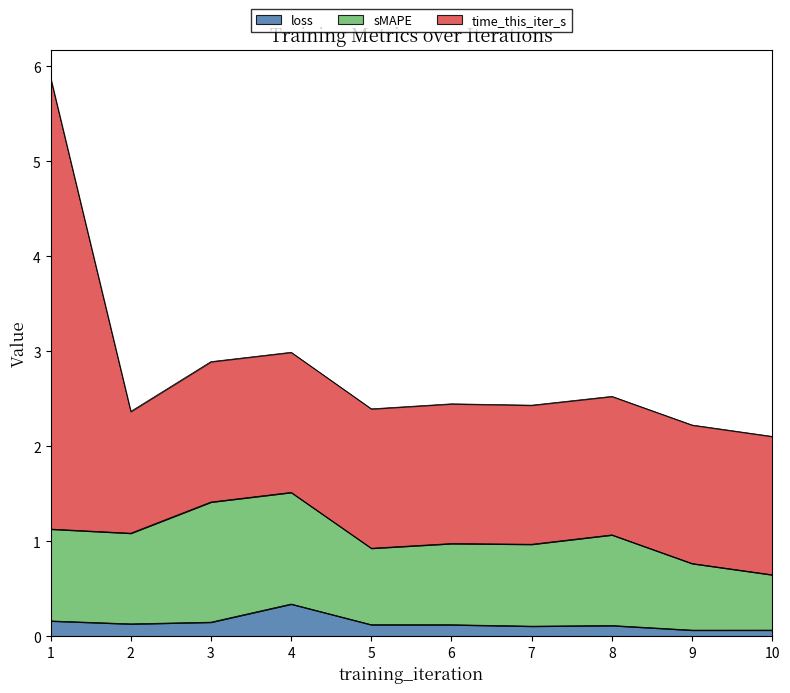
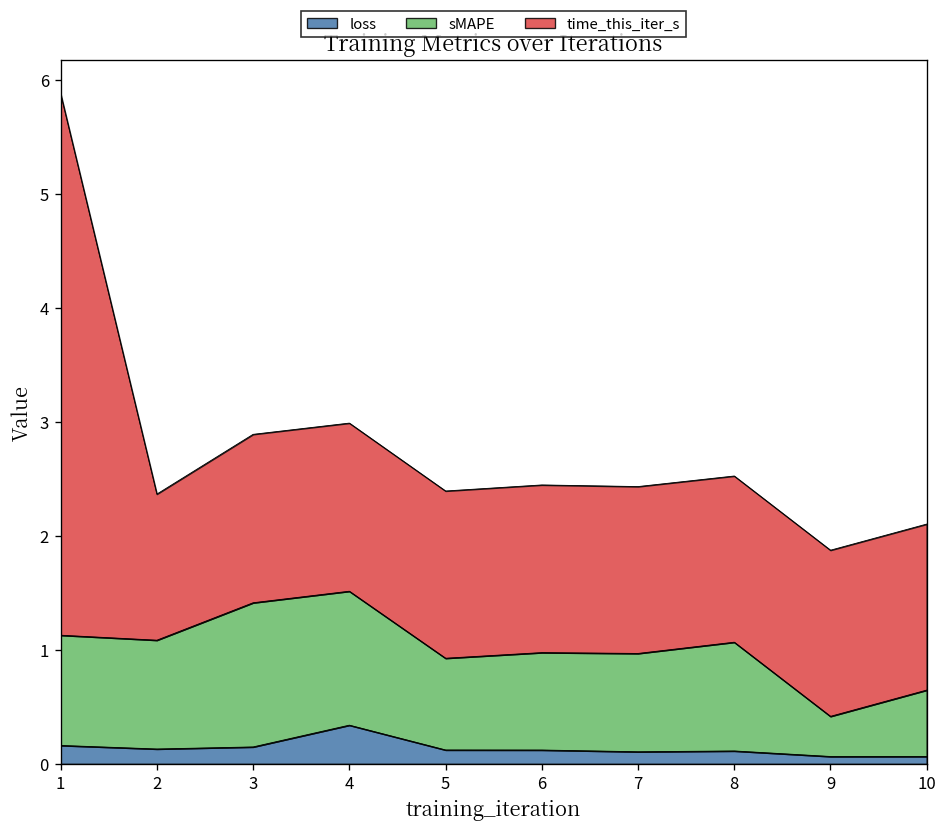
  {
    "loss": {
      "1": 0.2,
      "2": 0.1,
      "3": 0.1,
      "4": 0.3,
      "5": 0.1,
      "6": 0.1,
      "7": 0.1,
      "8": 0.1,
      "9": 0.1,
      "10": 0.1
    },
    "sMAPE": {
      "1": 1.0,
      "2": 1.0,
      "3": 1.3,
      "4": 1.2,
      "5": 0.8,
      "6": 0.9,
      "7": 0.9,
      "8": 1.0,
-     "9": 0.7,
+     "9": 0.4,
      "10": 0.6
    },
    "time_this_iter_s": {
      "1": 4.7,
      "2": 1.3,
      "3": 1.5,
      "4": 1.5,
      "5": 1.5,
      "6": 1.5,
      "7": 1.5,
      "8": 1.5,
      "9": 1.5,
      "10": 1.5
    }
  }
